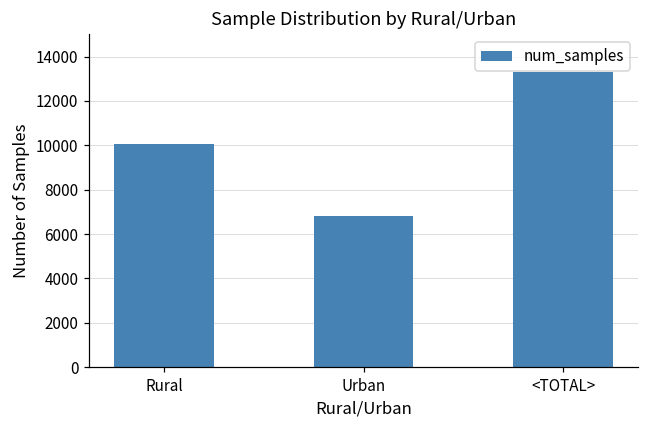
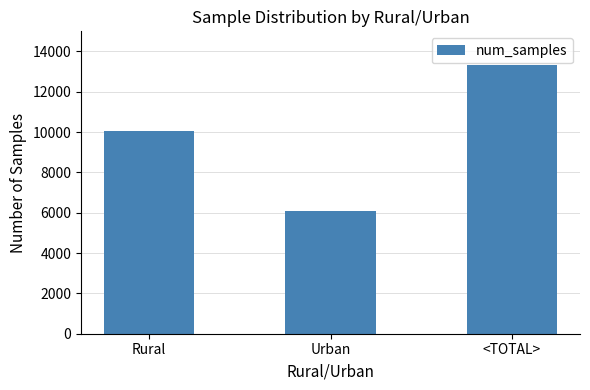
  {
    "Rural": 10000,
-   "Urban": 6800,
+   "Urban": 6100,
    "<TOTAL>": 13300
  }
